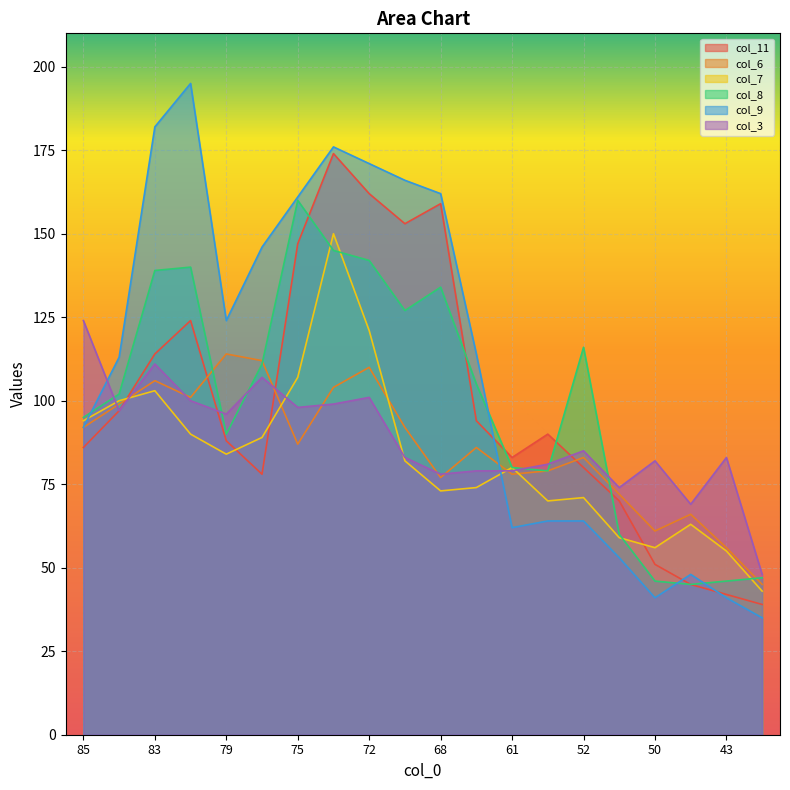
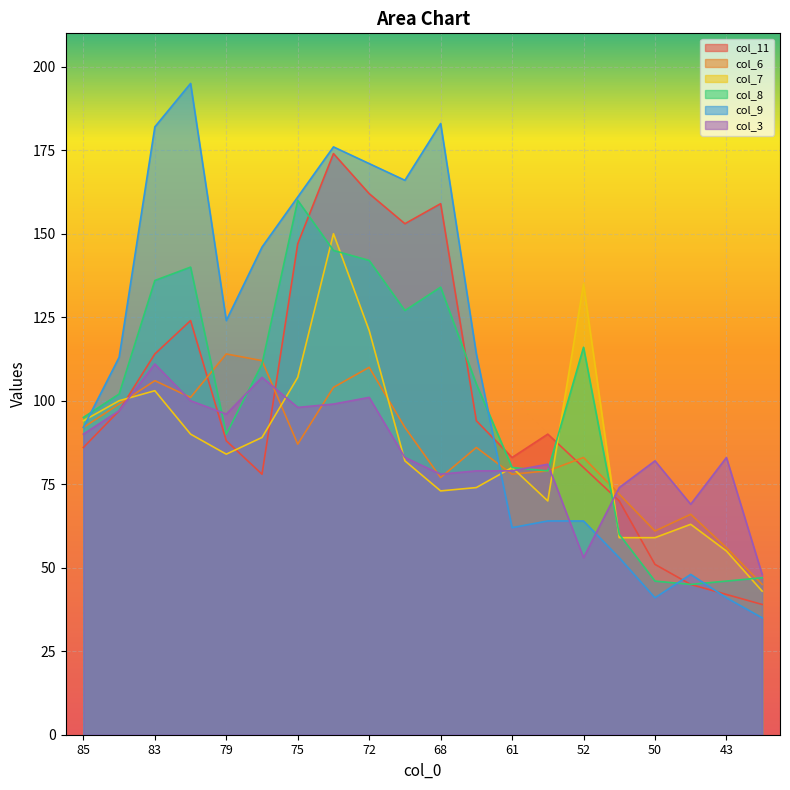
  {
    "col_7": {
      "85": 94,
      "83": 103,
      "79": 84,
      "75": 107,
      "72": 121,
      "68": 73,
-     "52": 71,
-     "50": 56,
+     "52": 135,
+     "50": 59,
      "43": 55
    },
    "col_8": {
      "85": 95,
-     "83": 139,
+     "83": 136,
      "79": 90,
      "75": 160,
      "72": 142,
      "68": 134,
      "52": 116,
      "50": 46,
      "43": 46
    },
    "col_9": {
      "83": 182,
      "79": 124,
      "75": 161,
      "72": 171,
-     "68": 162,
+     "68": 183,
      "61": 62,
      "52": 64,
      "50": 41,
      "43": 41
    },
    "col_3": {
-     "85": 124,
+     "85": 90,
      "83": 111,
      "79": 96,
      "75": 98,
      "72": 101,
      "68": 78,
      "61": 79,
-     "52": 85,
+     "52": 53,
      "50": 82,
      "43": 83
    }
  }
